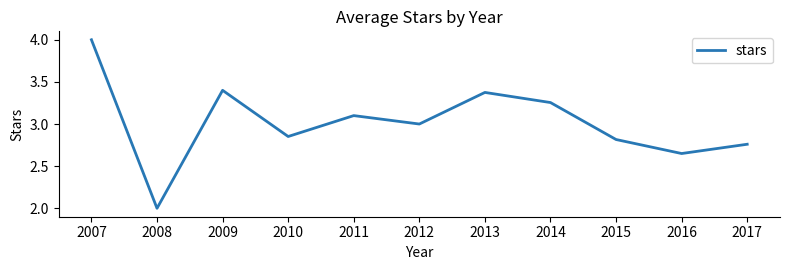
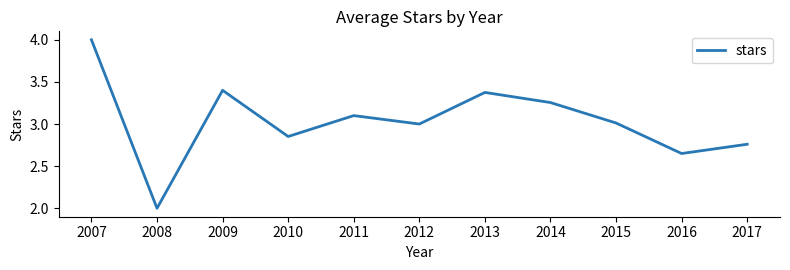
  {
    "2007": 4.0,
    "2008": 2.0,
    "2009": 3.4,
    "2010": 2.9,
    "2011": 3.1,
    "2012": 3.0,
    "2013": 3.4,
    "2014": 3.3,
-   "2015": 2.8,
+   "2015": 3.0,
    "2016": 2.7,
    "2017": 2.8
  }
